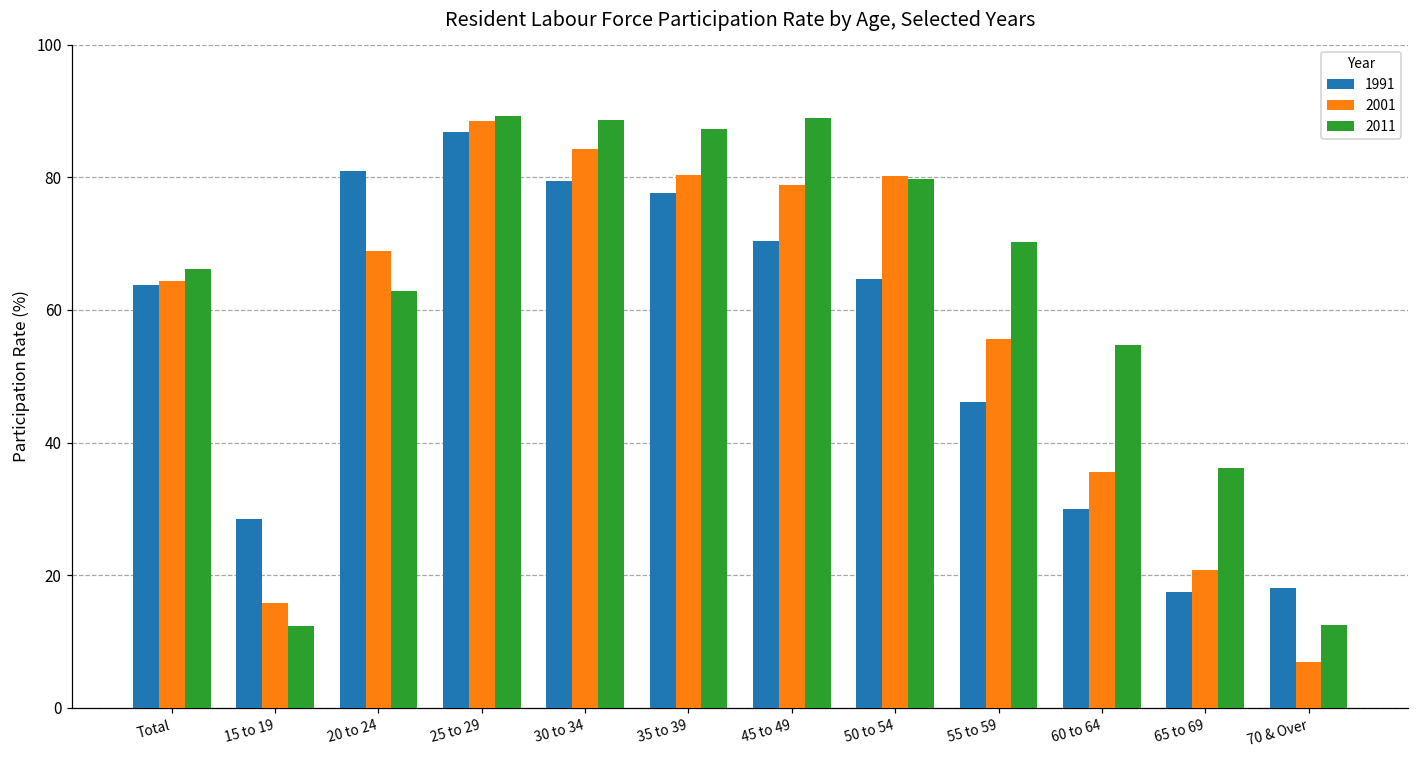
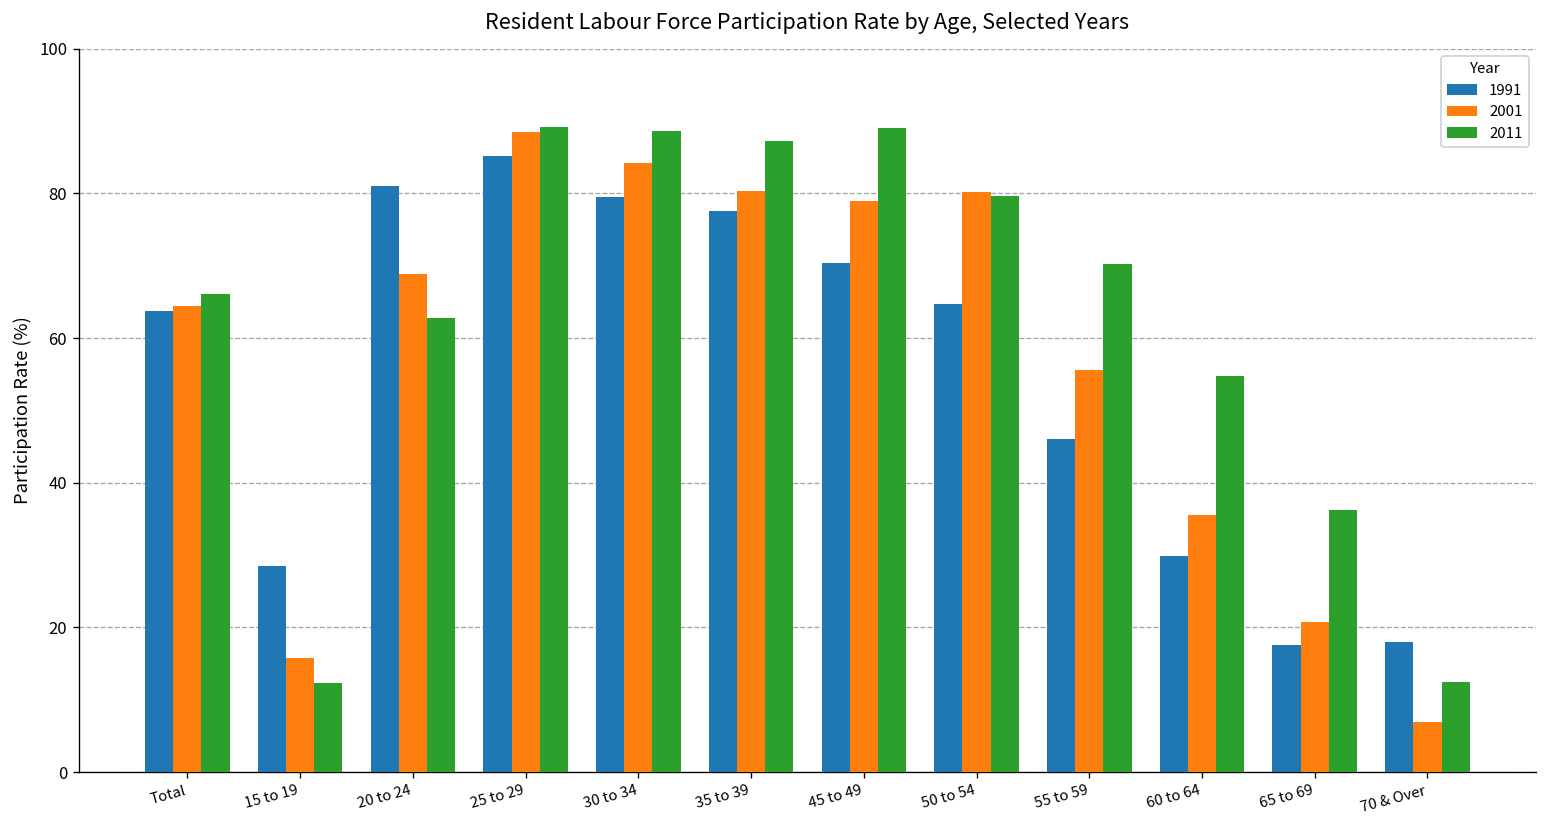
  {
    "1991": {
      "Total": 64,
      "15 to 19": 29,
      "20 to 24": 81,
-     "25 to 29": 87,
+     "25 to 29": 85,
      "30 to 34": 80,
      "35 to 39": 78,
      "45 to 49": 70,
      "50 to 54": 65,
      "55 to 59": 46,
      "60 to 64": 30,
      "65 to 69": 18,
      "70 & Over": 18
    },
    "2001": {
      "Total": 64,
      "15 to 19": 16,
      "20 to 24": 69,
      "25 to 29": 89,
      "30 to 34": 84,
      "35 to 39": 80,
      "45 to 49": 79,
      "50 to 54": 80,
      "55 to 59": 56,
      "60 to 64": 36,
      "65 to 69": 21,
      "70 & Over": 7
    },
    "2011": {
      "Total": 66,
      "15 to 19": 12,
      "20 to 24": 63,
      "25 to 29": 89,
      "30 to 34": 89,
      "35 to 39": 87,
      "45 to 49": 89,
      "50 to 54": 80,
      "55 to 59": 70,
      "60 to 64": 55,
      "65 to 69": 36,
      "70 & Over": 13
    }
  }
